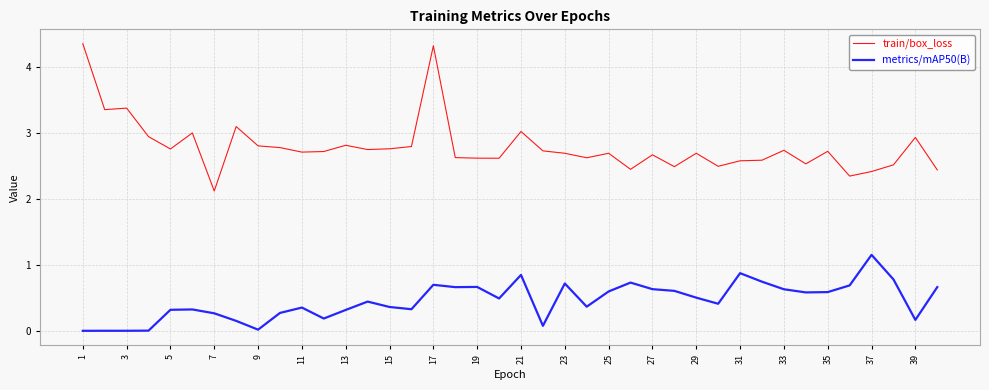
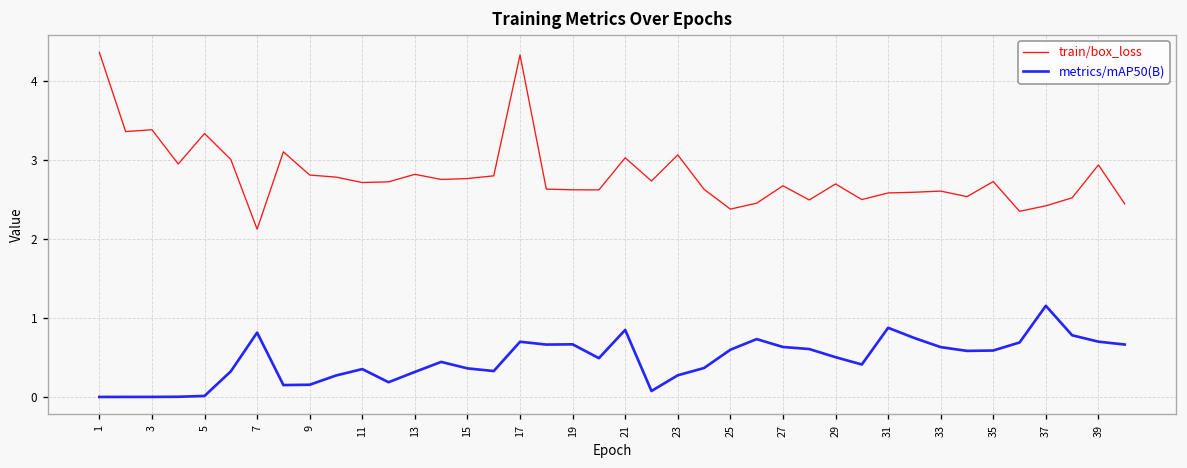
  {
    "train/box_loss": {
      "1": 4.4,
      "3": 3.4,
-     "5": 2.8,
+     "5": 3.3,
      "7": 2.1,
      "9": 2.8,
      "11": 2.7,
      "13": 2.8,
      "15": 2.8,
      "17": 4.3,
      "19": 2.6,
      "21": 3.0,
-     "23": 2.7,
-     "25": 2.7,
+     "23": 3.1,
+     "25": 2.4,
      "27": 2.7,
      "29": 2.7,
      "31": 2.6,
-     "33": 2.7,
+     "33": 2.6,
      "35": 2.7,
      "37": 2.4,
      "39": 2.9
    },
    "metrics/mAP50(B)": {
      "1": 0.0,
      "3": 0.0,
-     "5": 0.3,
-     "7": 0.3,
-     "9": 0.0,
+     "5": 0.0,
+     "7": 0.8,
+     "9": 0.2,
      "11": 0.4,
      "13": 0.3,
      "15": 0.4,
      "17": 0.7,
      "19": 0.7,
      "21": 0.8,
-     "23": 0.7,
+     "23": 0.3,
      "25": 0.6,
      "27": 0.6,
      "29": 0.5,
      "31": 0.9,
      "33": 0.6,
      "35": 0.6,
      "37": 1.2,
-     "39": 0.2
+     "39": 0.7
    }
  }
